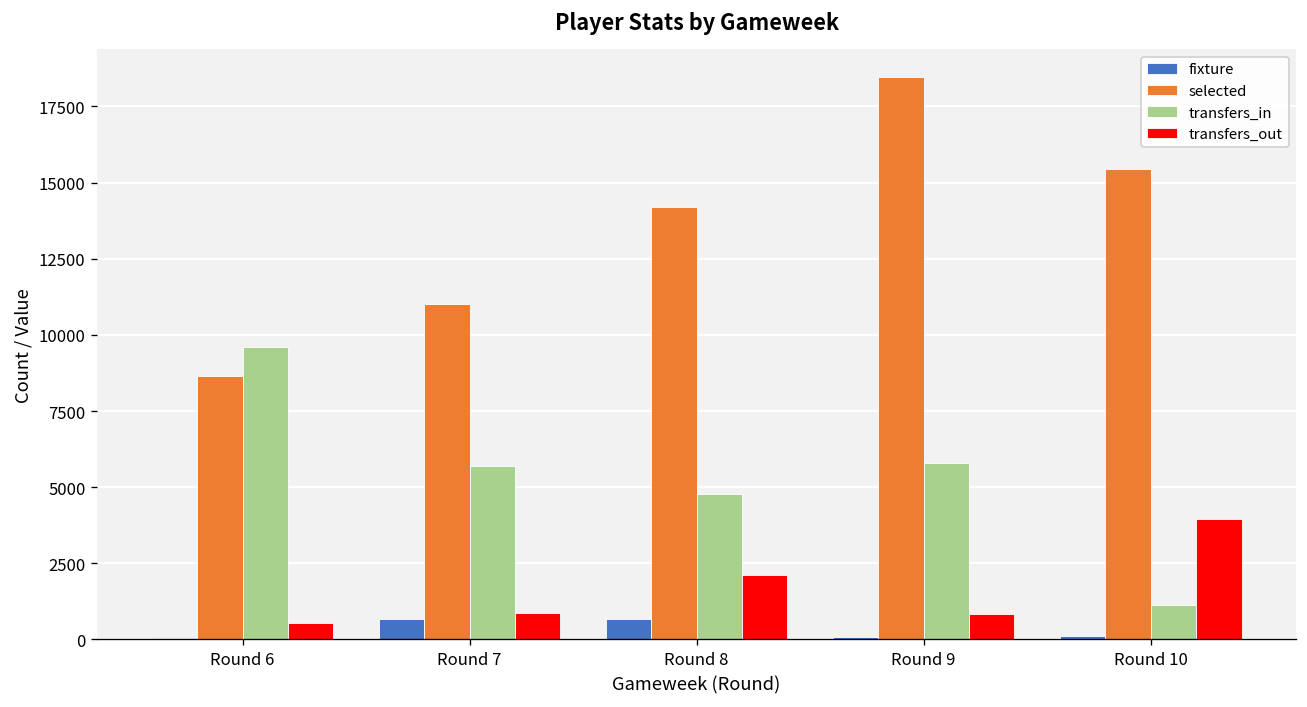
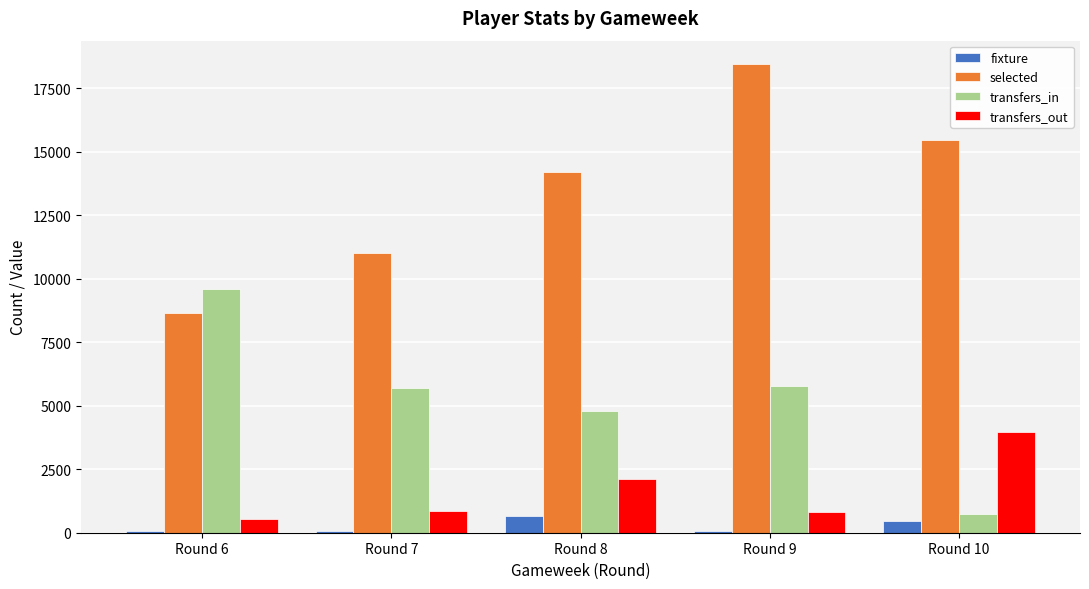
  {
    "fixture": {
-     "Round 7": 700,
+     "Round 7": 100,
      "Round 8": 700,
-     "Round 10": 100
+     "Round 10": 500
    },
    "selected": {
      "Round 6": 8700,
      "Round 7": 11000,
      "Round 8": 14200,
      "Round 9": 18500,
      "Round 10": 15500
    },
    "transfers_in": {
      "Round 6": 9600,
      "Round 7": 5700,
      "Round 8": 4800,
      "Round 9": 5800,
-     "Round 10": 1100
+     "Round 10": 700
    },
    "transfers_out": {
      "Round 6": 500,
      "Round 7": 900,
      "Round 8": 2100,
      "Round 9": 800,
      "Round 10": 4000
    }
  }
